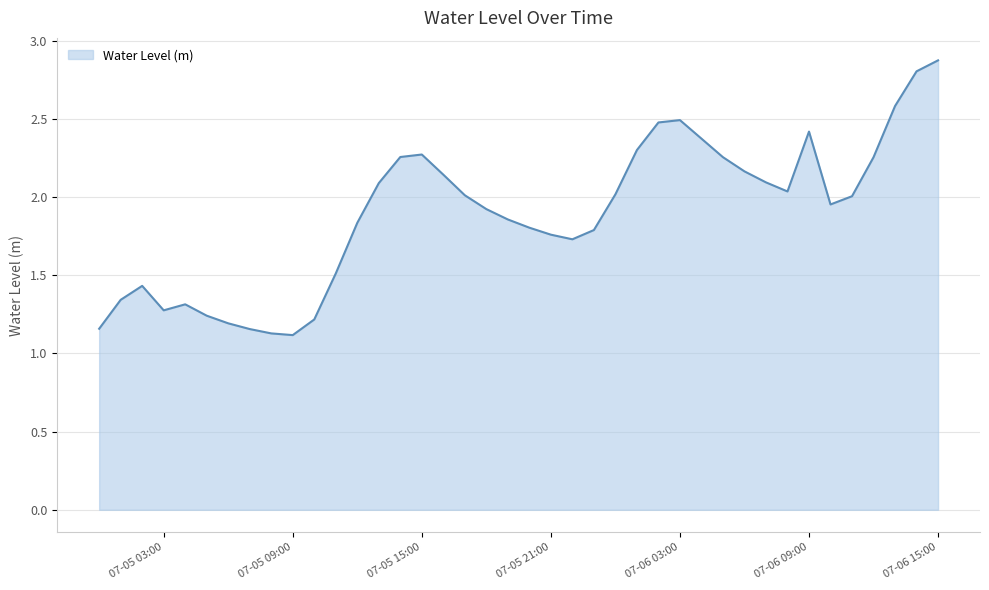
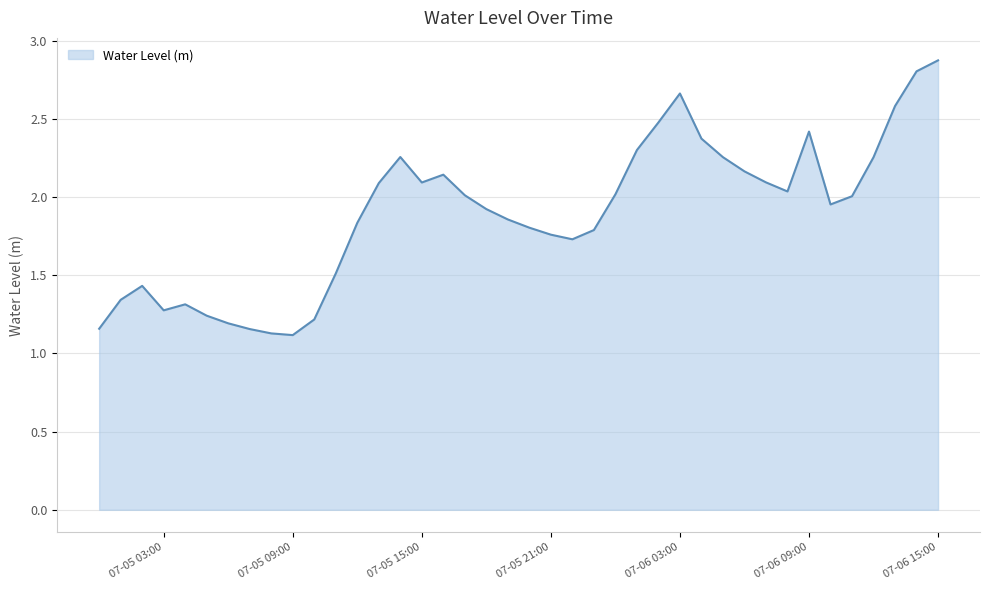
  {
    "07-05 03:00": 1.28,
    "07-05 09:00": 1.12,
-   "07-05 15:00": 2.27,
+   "07-05 15:00": 2.09,
    "07-05 21:00": 1.76,
-   "07-06 03:00": 2.49,
+   "07-06 03:00": 2.66,
    "07-06 09:00": 2.42,
    "07-06 15:00": 2.87
  }
